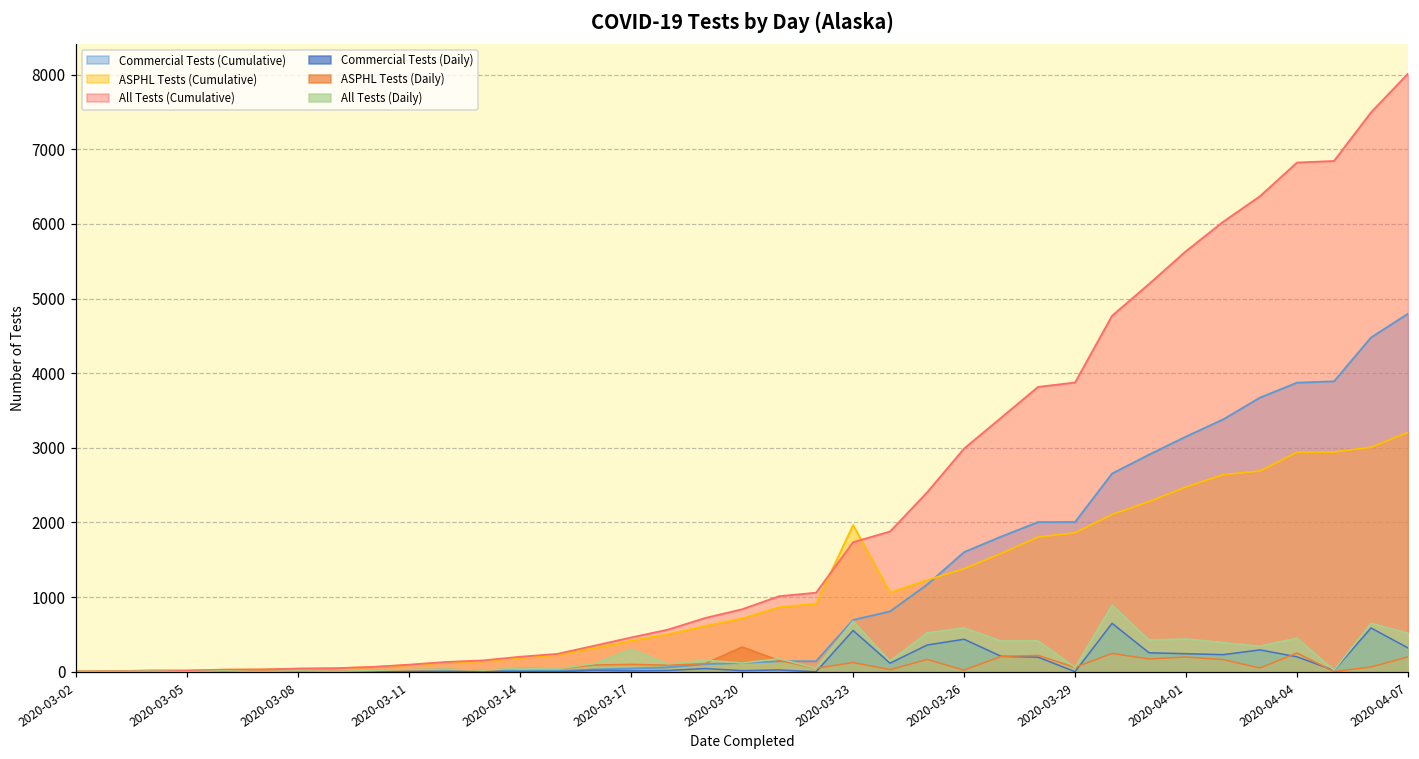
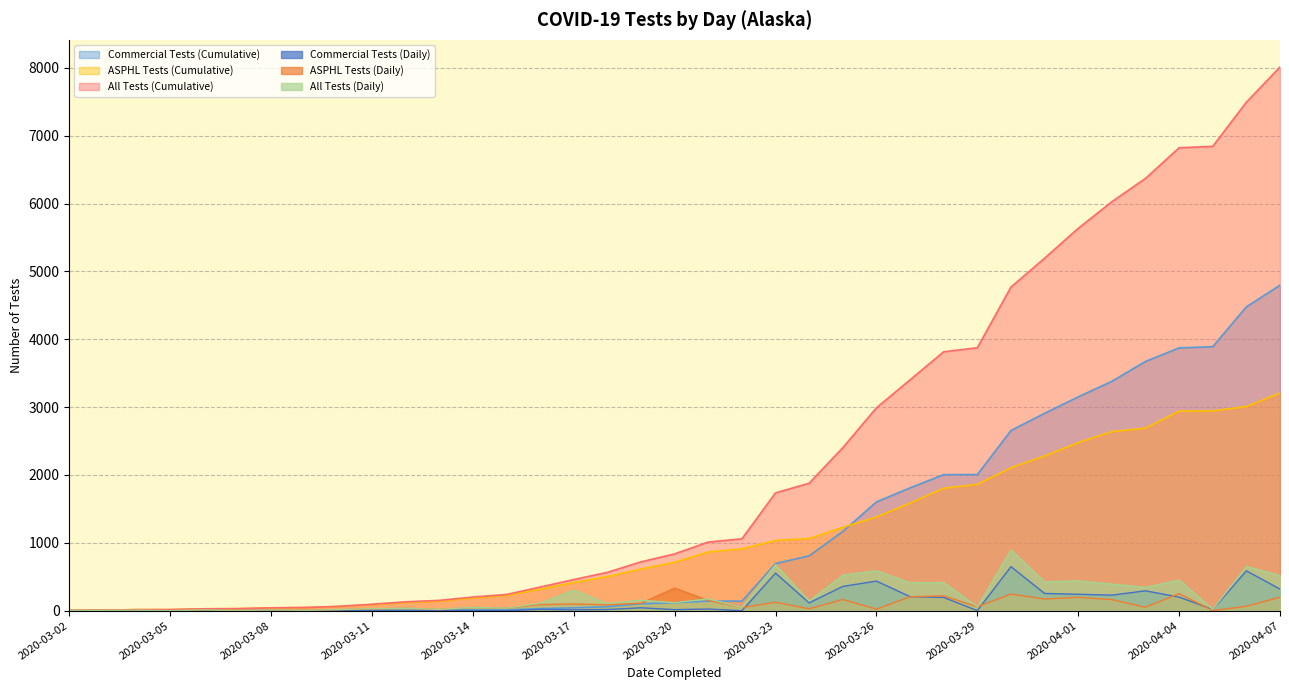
  {
    "ASPHL Tests (Cumulative)": {
      "2020-03-17": 400,
      "2020-03-20": 700,
-     "2020-03-23": 2000,
+     "2020-03-23": 1000,
      "2020-03-26": 1400,
      "2020-03-29": 1900,
      "2020-04-01": 2500,
      "2020-04-04": 2900,
      "2020-04-07": 3200
    },
    "All Tests (Cumulative)": {
      "2020-03-17": 500,
      "2020-03-20": 800,
      "2020-03-23": 1700,
      "2020-03-26": 3000,
      "2020-03-29": 3900,
      "2020-04-01": 5600,
      "2020-04-04": 6800,
      "2020-04-07": 8000
    },
    "ASPHL Tests (Daily)": {
      "2020-03-17": 100,
      "2020-03-20": 300,
      "2020-03-23": 100,
      "2020-03-26": 0,
      "2020-04-01": 200,
      "2020-04-04": 300,
      "2020-04-07": 200
    },
    "All Tests (Daily)": {
      "2020-03-17": 300,
      "2020-03-26": 600,
      "2020-04-01": 400,
      "2020-04-04": 500,
      "2020-04-07": 500
    }
  }
